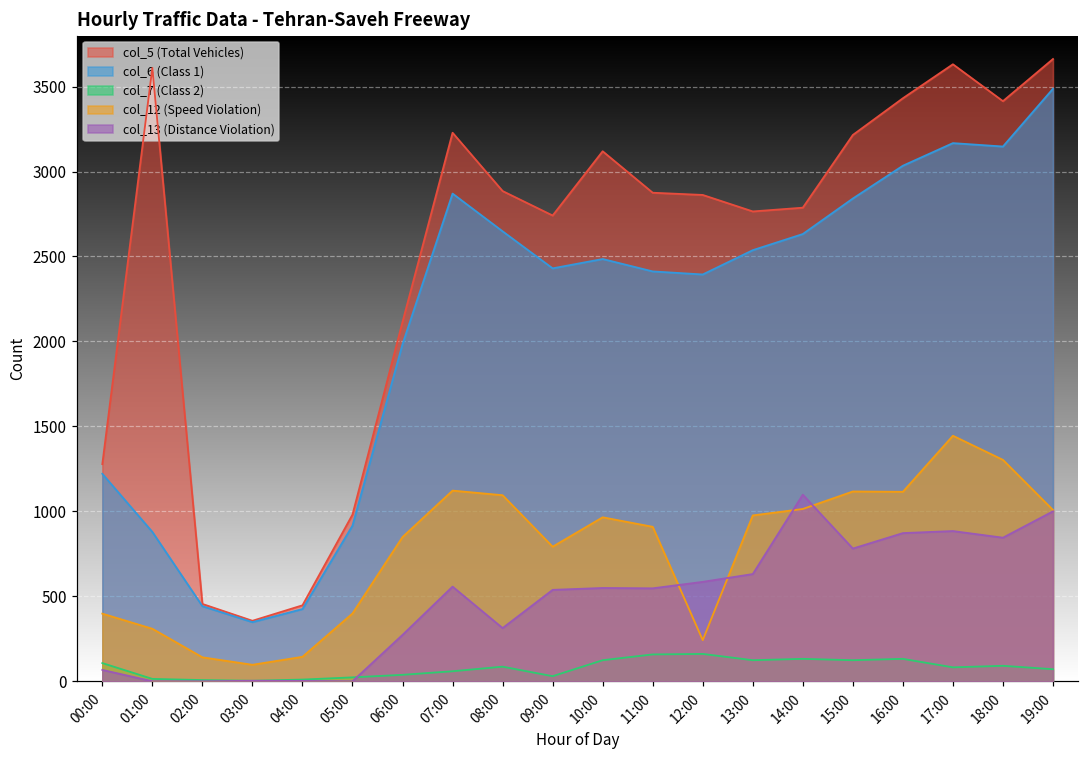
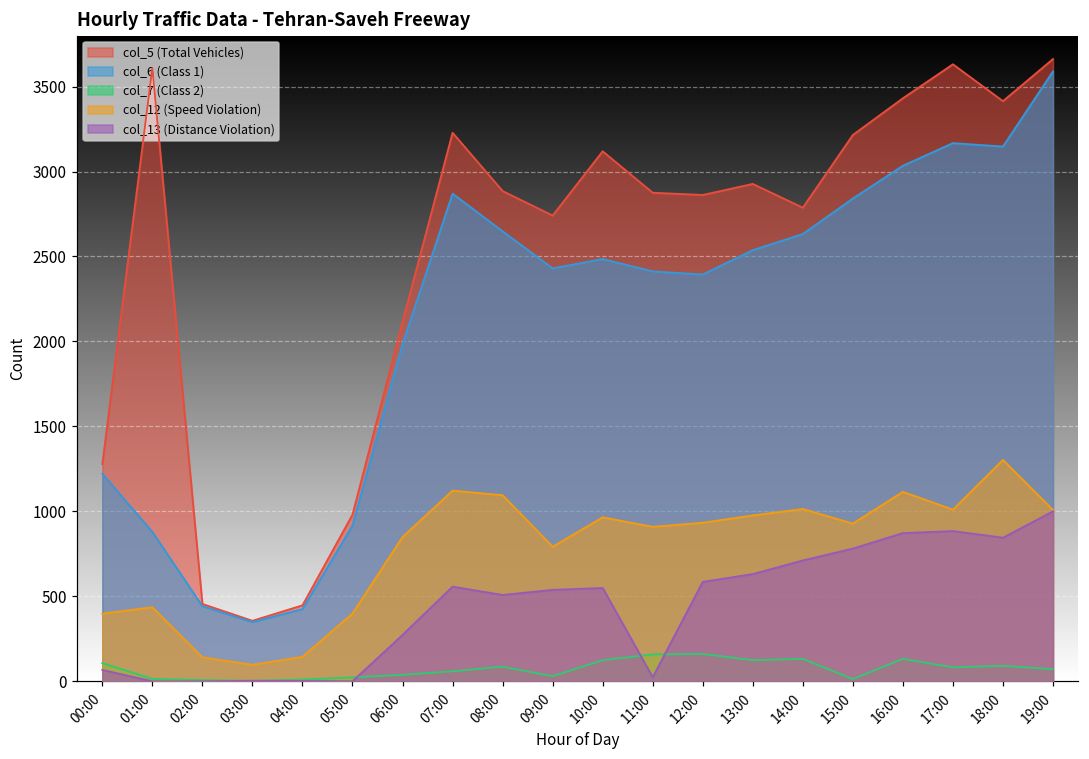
  {
    "col_5 (Total Vehicles)": {
      "00:00": 1280,
      "04:00": 450,
      "05:00": 980,
      "06:00": 2120,
      "07:00": 3230,
      "08:00": 2890,
      "09:00": 2740,
      "10:00": 3120,
      "11:00": 2880,
      "12:00": 2860,
-     "13:00": 2770,
+     "13:00": 2930,
      "14:00": 2790,
      "15:00": 3220,
      "16:00": 3430,
      "17:00": 3630,
      "18:00": 3410,
      "19:00": 3660
    },
    "col_6 (Class 1)": {
      "00:00": 1220,
      "01:00": 880,
      "04:00": 430,
      "05:00": 920,
      "06:00": 1980,
      "07:00": 2870,
      "08:00": 2650,
      "09:00": 2430,
      "10:00": 2490,
      "11:00": 2410,
      "12:00": 2390,
      "13:00": 2540,
      "14:00": 2630,
      "15:00": 2840,
      "16:00": 3030,
      "17:00": 3170,
      "18:00": 3150,
-     "19:00": 3490
+     "19:00": 3590
    },
    "col_7 (Class 2)": {
      "00:00": 110,
      "05:00": 20,
      "06:00": 40,
      "07:00": 60,
      "08:00": 90,
      "09:00": 30,
      "10:00": 120,
      "11:00": 160,
      "12:00": 160,
      "13:00": 120,
      "14:00": 130,
-     "15:00": 120,
+     "15:00": 10,
      "16:00": 130,
      "17:00": 80,
      "18:00": 90,
      "19:00": 70
    },
    "col_12 (Speed Violation)": {
      "00:00": 400,
-     "01:00": 310,
+     "01:00": 440,
      "02:00": 140,
      "03:00": 100,
      "04:00": 140,
      "05:00": 400,
      "06:00": 850,
      "07:00": 1120,
      "08:00": 1100,
      "09:00": 790,
      "10:00": 970,
      "11:00": 910,
-     "12:00": 240,
+     "12:00": 930,
      "13:00": 980,
      "14:00": 1010,
-     "15:00": 1120,
+     "15:00": 930,
      "16:00": 1120,
-     "17:00": 1450,
+     "17:00": 1010,
      "18:00": 1300
    },
    "col_13 (Distance Violation)": {
      "00:00": 70,
      "05:00": 0,
      "06:00": 270,
      "07:00": 560,
-     "08:00": 310,
+     "08:00": 510,
      "09:00": 540,
      "10:00": 550,
-     "11:00": 550,
+     "11:00": 20,
      "12:00": 590,
      "13:00": 630,
-     "14:00": 1100,
+     "14:00": 710,
      "15:00": 780,
      "16:00": 870,
      "17:00": 880,
      "18:00": 850
    }
  }
